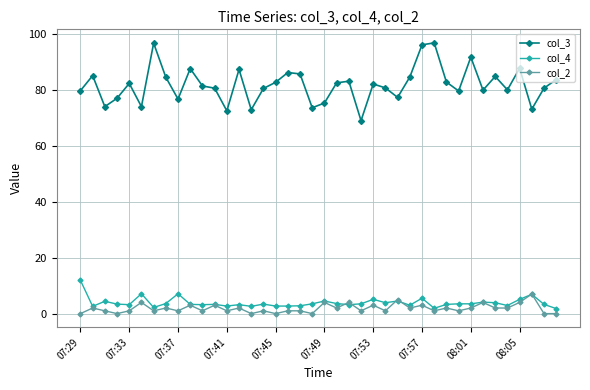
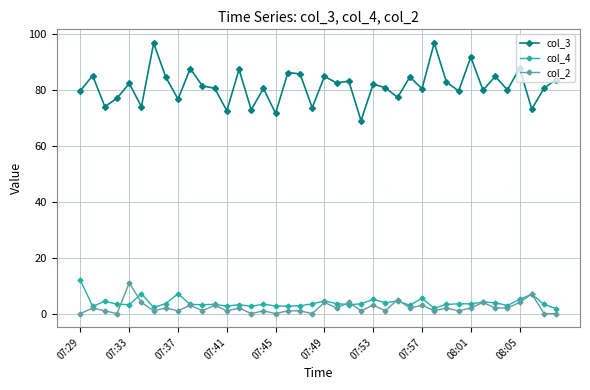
  {
    "col_3": {
      "07:29": 80,
      "07:33": 82,
      "07:37": 77,
      "07:41": 73,
-     "07:45": 83,
-     "07:49": 75,
+     "07:45": 72,
+     "07:49": 85,
      "07:53": 82,
-     "07:57": 96,
+     "07:57": 80,
      "08:01": 92
    },
    "col_4": {
      "07:29": 12,
      "07:33": 3,
      "07:37": 7,
      "07:41": 3,
      "07:45": 3,
      "07:53": 5,
      "07:57": 6,
      "08:01": 4,
      "08:05": 5
    },
    "col_2": {
      "07:29": 0,
-     "07:33": 1,
+     "07:33": 11,
      "07:37": 1,
      "07:41": 1,
      "07:45": 0,
      "07:53": 3,
      "07:57": 3,
      "08:01": 2,
      "08:05": 4
    }
  }
